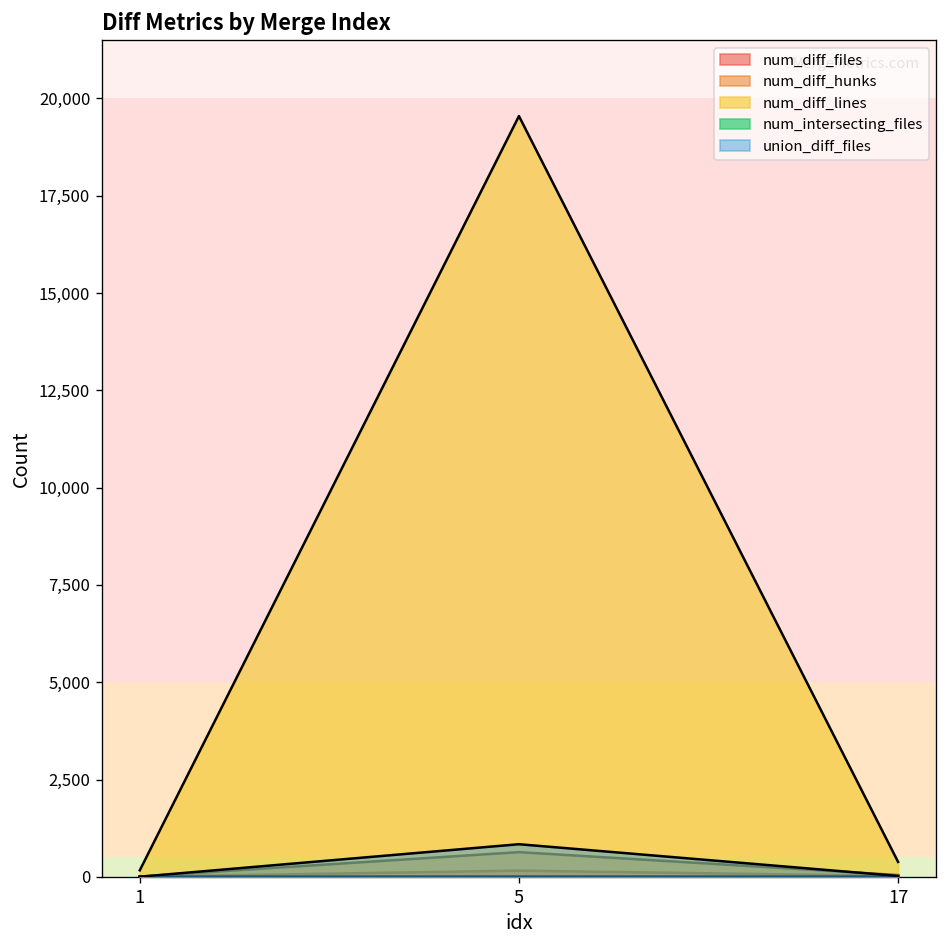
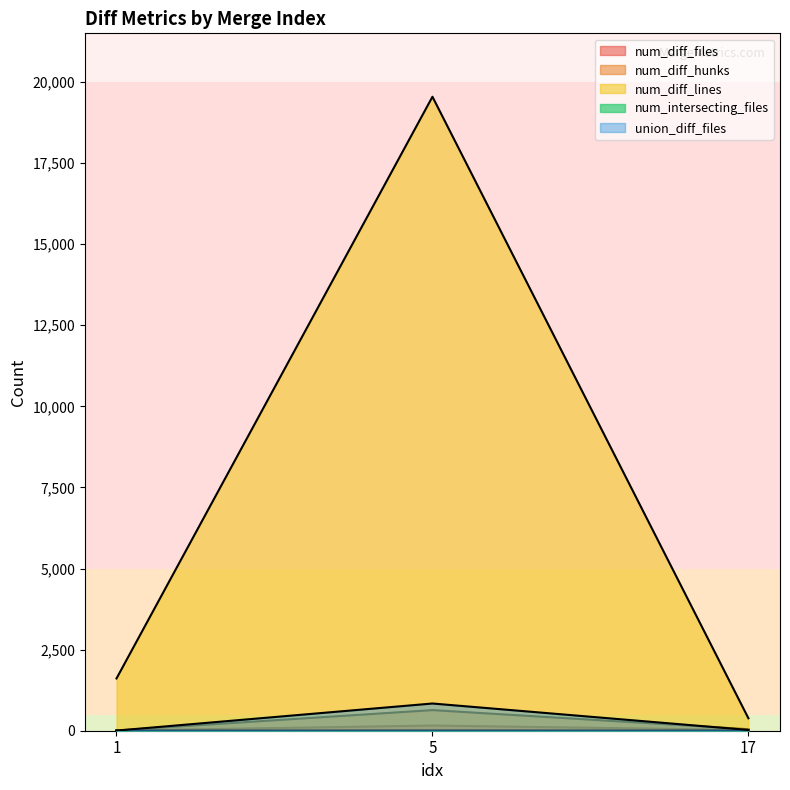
  {
    "num_diff_lines": {
-     "1": "200",
+     "1": "1,600",
      "5": "19,500",
      "17": "400"
    },
    "num_intersecting_files": {
      "5": "0"
    },
    "union_diff_files": {
      "5": "800"
    }
  }
